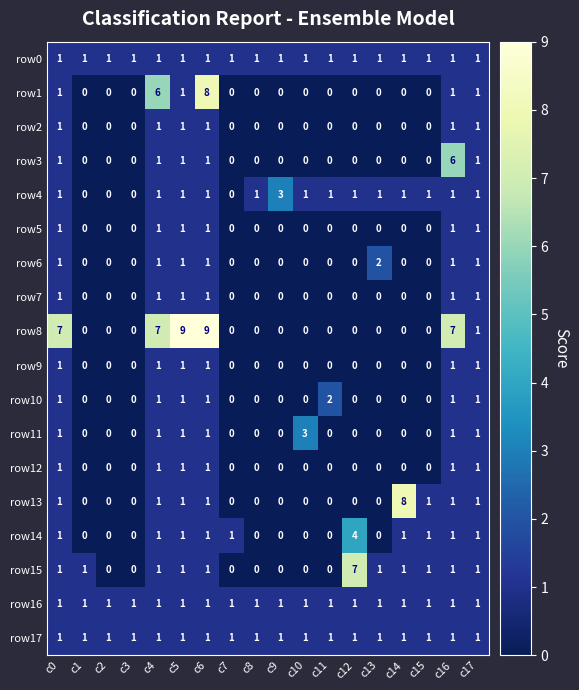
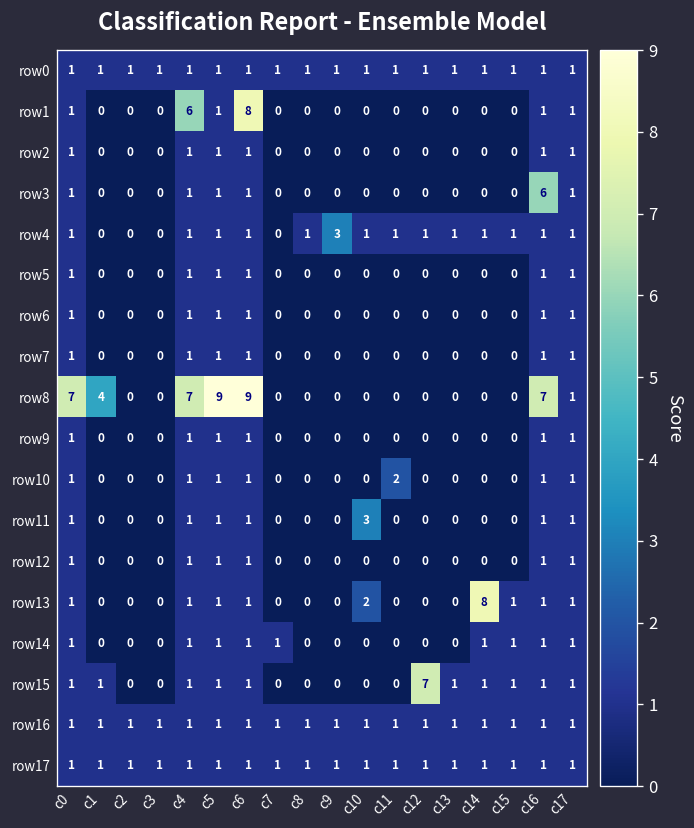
  {
    "row6": {
      "c0": 1,
      "c1": 0,
      "c2": 0,
      "c3": 0,
      "c4": 1,
      "c5": 1,
      "c6": 1,
      "c7": 0,
      "c8": 0,
      "c9": 0,
      "c10": 0,
      "c11": 0,
      "c12": 0,
-     "c13": 2,
+     "c13": 0,
      "c14": 0,
      "c15": 0,
      "c16": 1,
      "c17": 1
    },
    "row8": {
      "c0": 7,
-     "c1": 0,
+     "c1": 4,
      "c2": 0,
      "c3": 0,
      "c4": 7,
      "c5": 9,
      "c6": 9,
      "c7": 0,
      "c8": 0,
      "c9": 0,
      "c10": 0,
      "c11": 0,
      "c12": 0,
      "c13": 0,
      "c14": 0,
      "c15": 0,
      "c16": 7,
      "c17": 1
    },
    "row13": {
      "c0": 1,
      "c1": 0,
      "c2": 0,
      "c3": 0,
      "c4": 1,
      "c5": 1,
      "c6": 1,
      "c7": 0,
      "c8": 0,
      "c9": 0,
-     "c10": 0,
+     "c10": 2,
      "c11": 0,
      "c12": 0,
      "c13": 0,
      "c14": 8,
      "c15": 1,
      "c16": 1,
      "c17": 1
    },
    "row14": {
      "c0": 1,
      "c1": 0,
      "c2": 0,
      "c3": 0,
      "c4": 1,
      "c5": 1,
      "c6": 1,
      "c7": 1,
      "c8": 0,
      "c9": 0,
      "c10": 0,
      "c11": 0,
-     "c12": 4,
+     "c12": 0,
      "c13": 0,
      "c14": 1,
      "c15": 1,
      "c16": 1,
      "c17": 1
    }
  }
